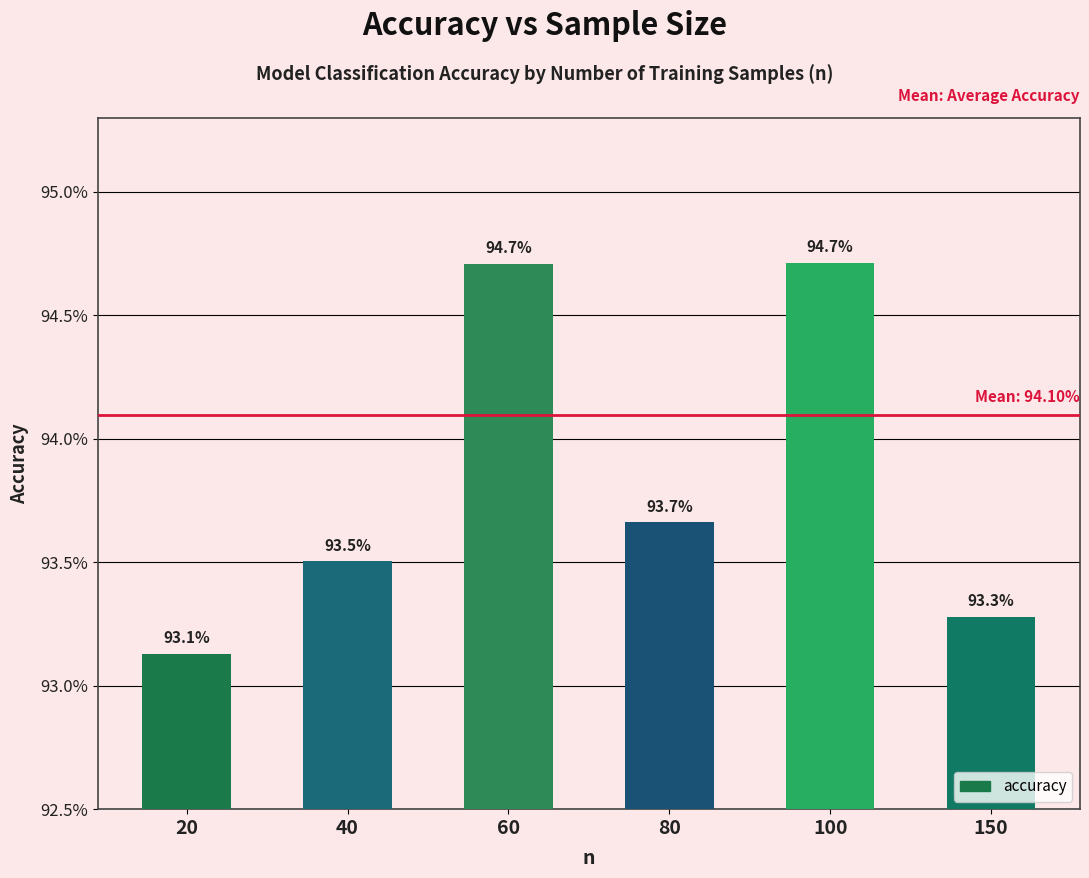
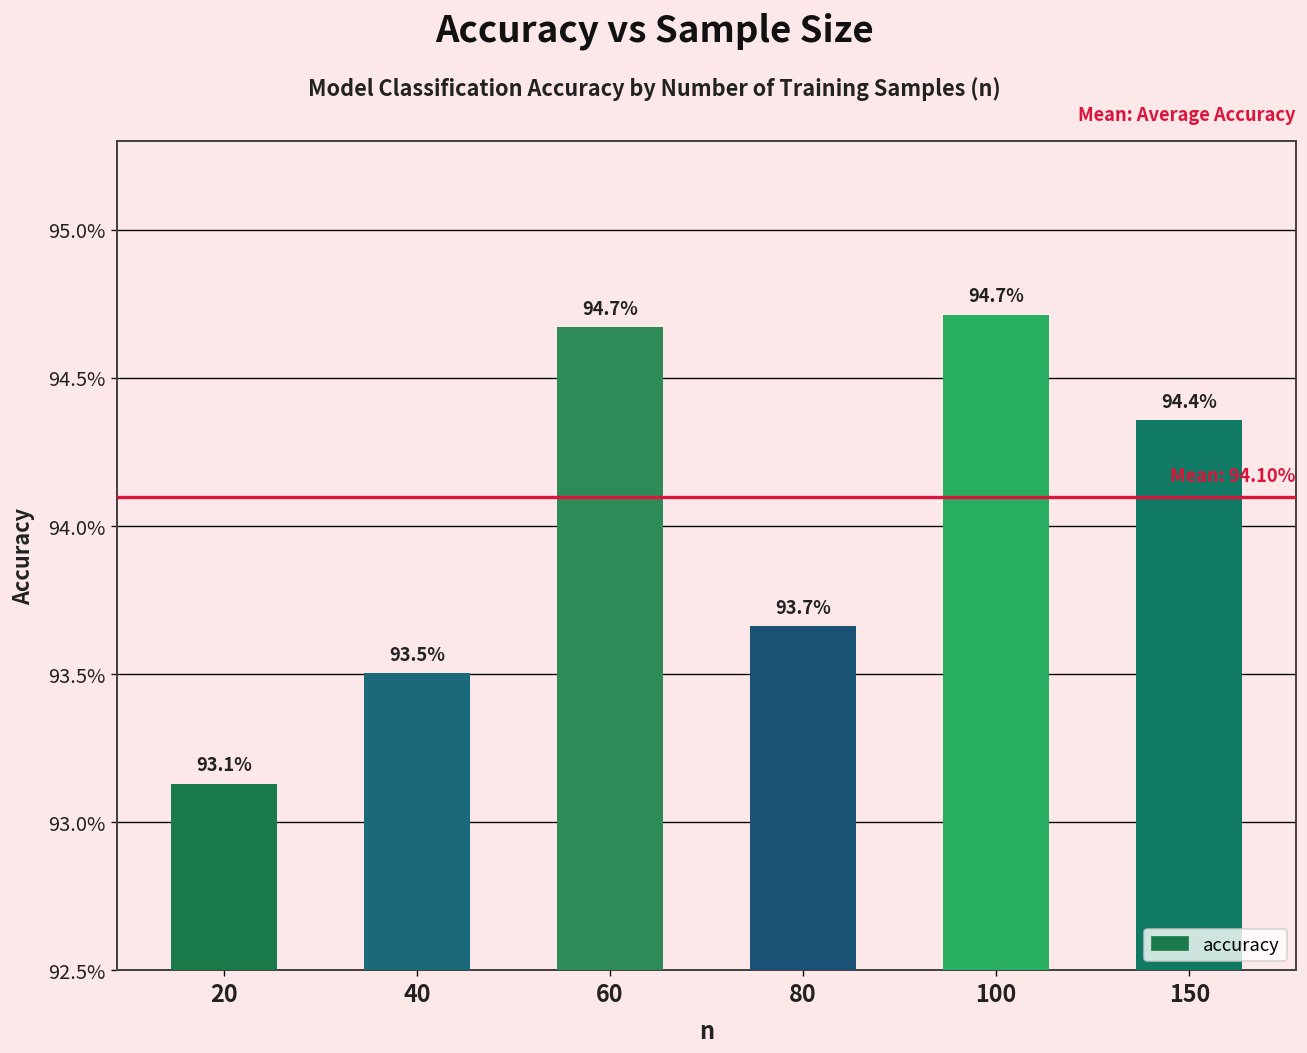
  {
    "20": "93.1%",
    "40": "93.5%",
-   "60": "94.71%",
+   "60": "94.67%",
    "80": "93.7%",
    "100": "94.7%",
-   "150": "93.3%"
+   "150": "94.4%"
  }
